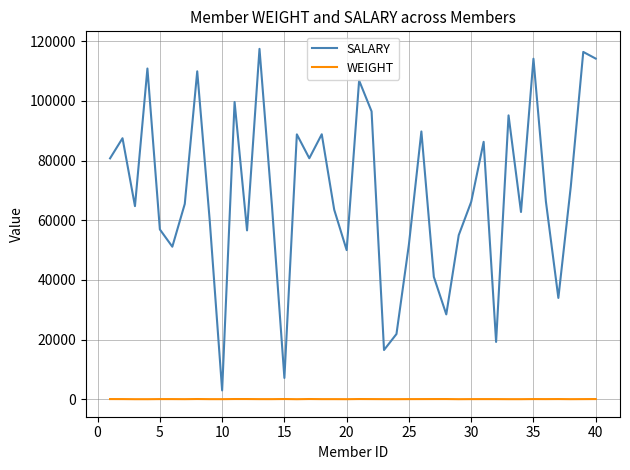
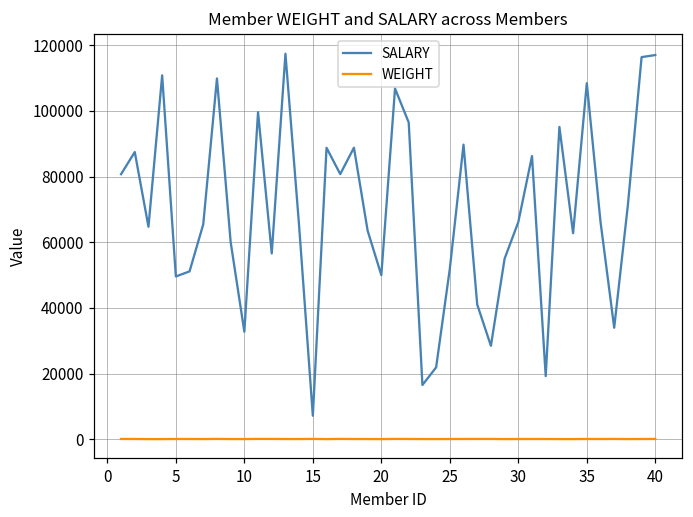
  {
    "SALARY": {
-     "5": 57000,
-     "10": 3000,
+     "5": 50000,
+     "10": 33000,
      "15": 7000,
      "20": 50000,
      "25": 52000,
      "30": 66000,
-     "35": 114000,
-     "40": 114000
+     "35": 108000,
+     "40": 117000
    },
    "WEIGHT": {
      "5": 0,
      "10": 0,
      "15": 0,
      "20": 0,
      "25": 0,
      "30": 0,
      "35": 0,
      "40": 0
    }
  }
